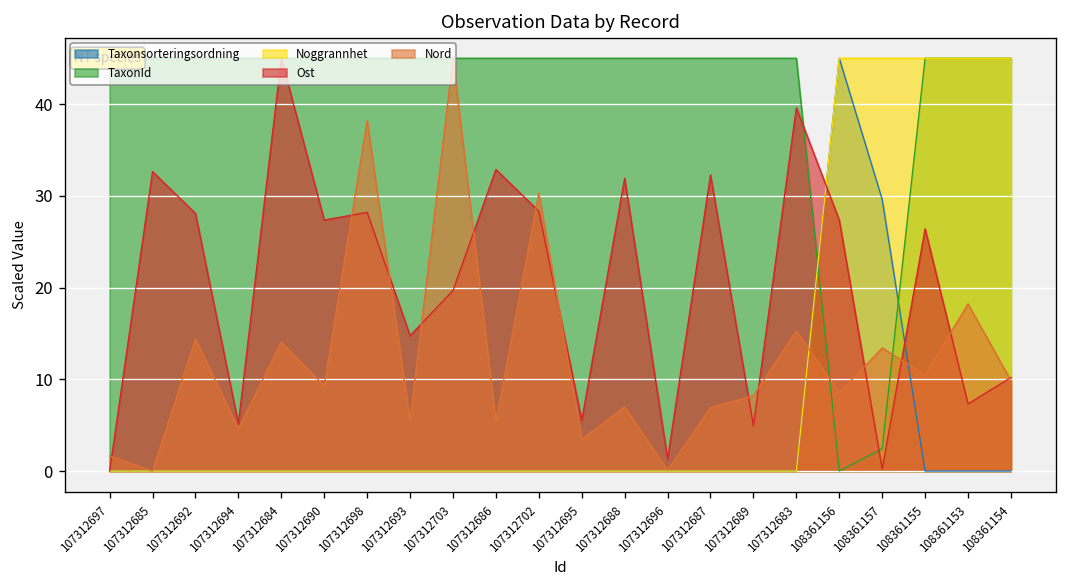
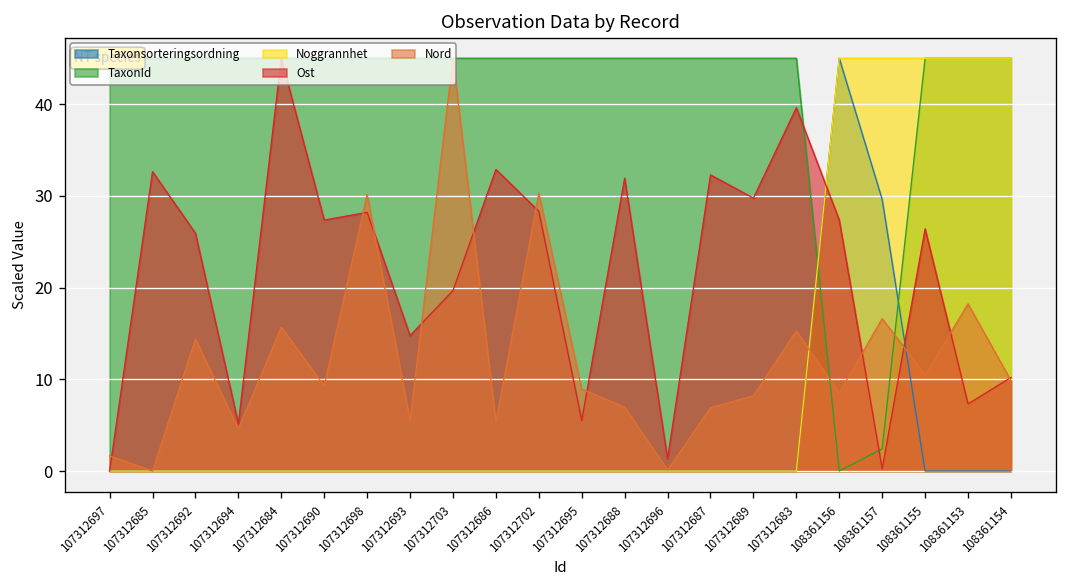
  {
    "Taxonsorteringsordning": {
      "108361157": 30,
      "108361155": 0,
      "108361153": 0,
      "108361154": 0
    },
    "TaxonId": {
      "107312686": 45,
      "107312702": 45,
      "107312695": 45,
      "107312688": 45,
      "107312696": 45,
      "107312687": 45,
      "107312689": 45,
      "107312683": 45,
      "108361156": 0,
      "108361157": 2
    },
    "Noggrannhet": {
      "108361157": 45
    },
    "Ost": {
      "107312685": 33,
-     "107312692": 28,
+     "107312692": 26,
      "107312694": 5,
      "107312690": 27,
      "107312698": 28,
      "107312693": 15,
      "107312703": 20,
      "107312686": 33,
      "107312702": 28,
      "107312695": 6,
      "107312688": 32,
      "107312696": 1,
      "107312687": 32,
-     "107312689": 5,
+     "107312689": 30,
      "107312683": 40,
      "108361156": 27,
      "108361157": 0,
      "108361155": 26,
      "108361153": 7,
      "108361154": 10
    },
    "Nord": {
      "107312697": 2,
      "107312692": 14,
      "107312694": 5,
-     "107312684": 14,
+     "107312684": 16,
      "107312690": 9,
-     "107312698": 38,
+     "107312698": 30,
      "107312693": 5,
      "107312686": 5,
      "107312702": 30,
-     "107312695": 3,
+     "107312695": 9,
      "107312688": 7,
      "107312687": 7,
      "107312689": 8,
      "107312683": 15,
      "108361156": 9,
-     "108361157": 13,
+     "108361157": 17,
      "108361155": 10,
      "108361153": 18,
      "108361154": 10
    }
  }
